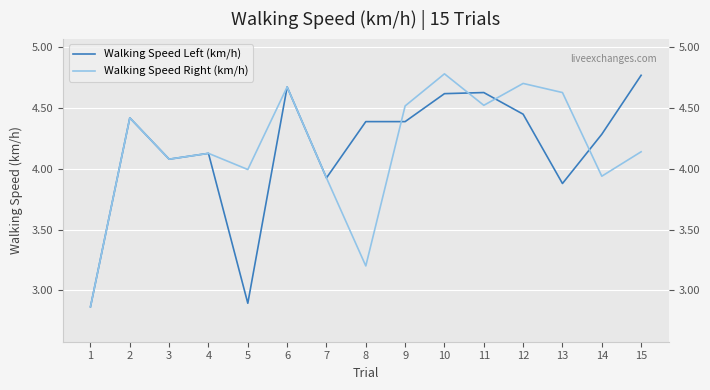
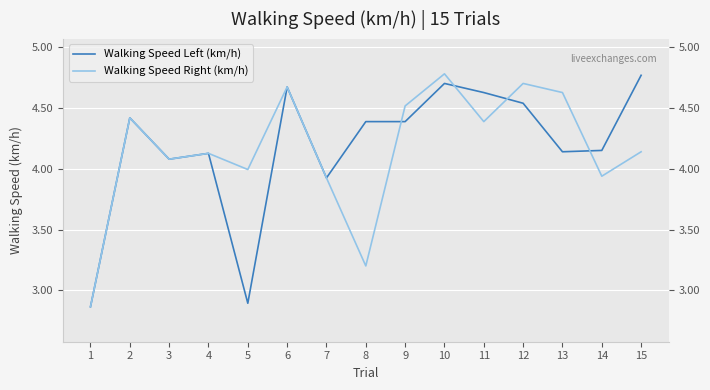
  {
    "Walking Speed Left (km/h)": {
      "5": 2.90,
      "8": 4.39,
      "9": 4.39,
-     "10": 4.62,
+     "10": 4.70,
      "11": 4.63,
-     "12": 4.45,
-     "13": 3.88,
-     "14": 4.29,
+     "12": 4.54,
+     "13": 4.14,
+     "14": 4.15,
      "15": 4.77
    },
    "Walking Speed Right (km/h)": {
      "5": 4.00,
      "8": 3.20,
      "9": 4.52,
      "10": 4.78,
-     "11": 4.52,
+     "11": 4.39,
      "12": 4.70,
      "13": 4.63,
      "14": 3.94,
      "15": 4.14
    }
  }
